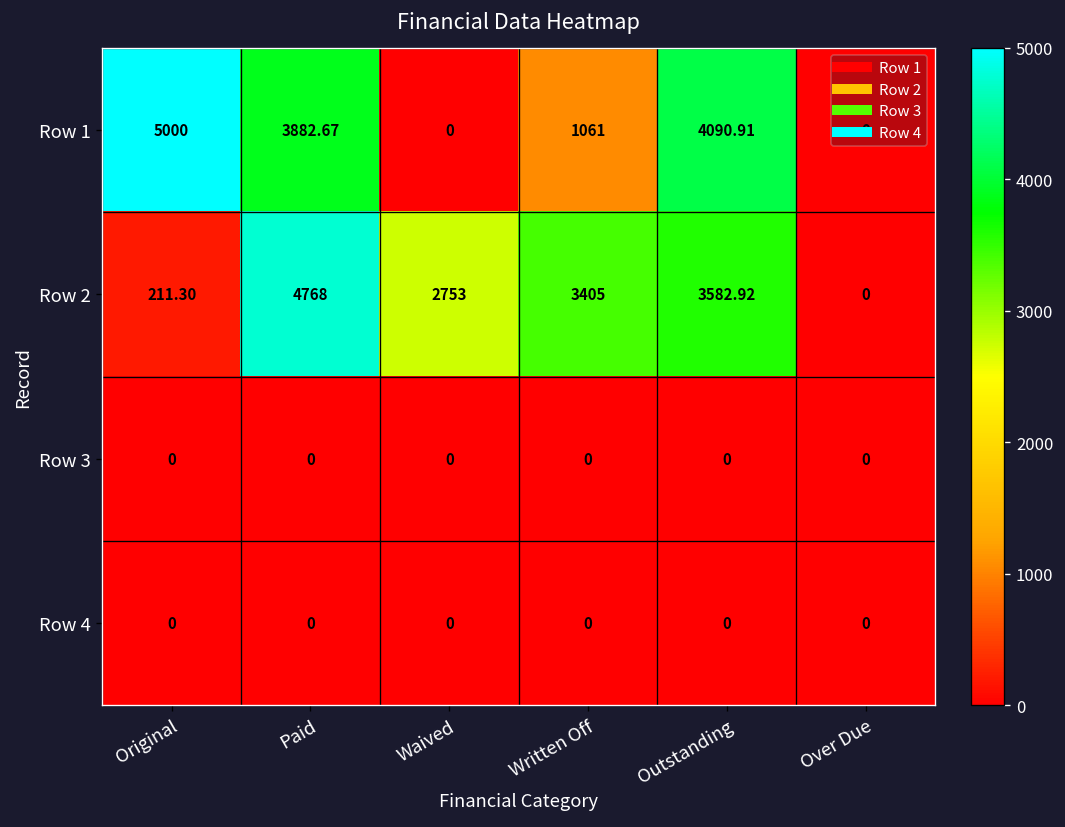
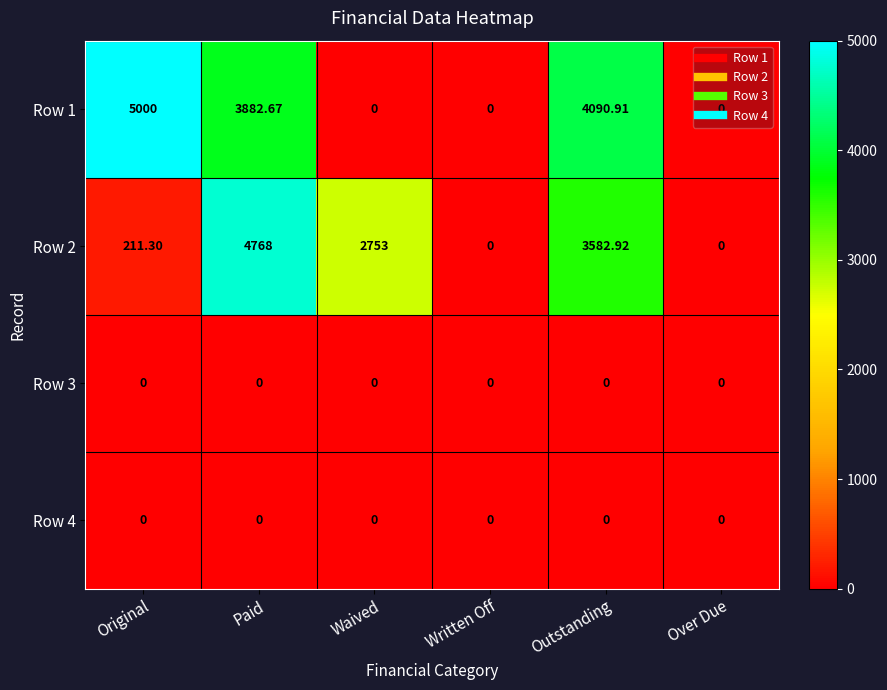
  {
    "Row 1": {
      "Original": 5000,
      "Paid": 3882.67,
      "Waived": 0,
-     "Written Off": 1061,
+     "Written Off": 0,
      "Outstanding": 4090.91
    },
    "Row 2": {
      "Original": 211.30,
      "Paid": 4768,
      "Waived": 2753,
-     "Written Off": 3405,
+     "Written Off": 0,
      "Outstanding": 3582.92,
      "Over Due": 0
    },
    "Row 3": {
      "Original": 0,
      "Paid": 0,
      "Waived": 0,
      "Written Off": 0,
      "Outstanding": 0,
      "Over Due": 0
    },
    "Row 4": {
      "Original": 0,
      "Paid": 0,
      "Waived": 0,
      "Written Off": 0,
      "Outstanding": 0,
      "Over Due": 0
    }
  }
